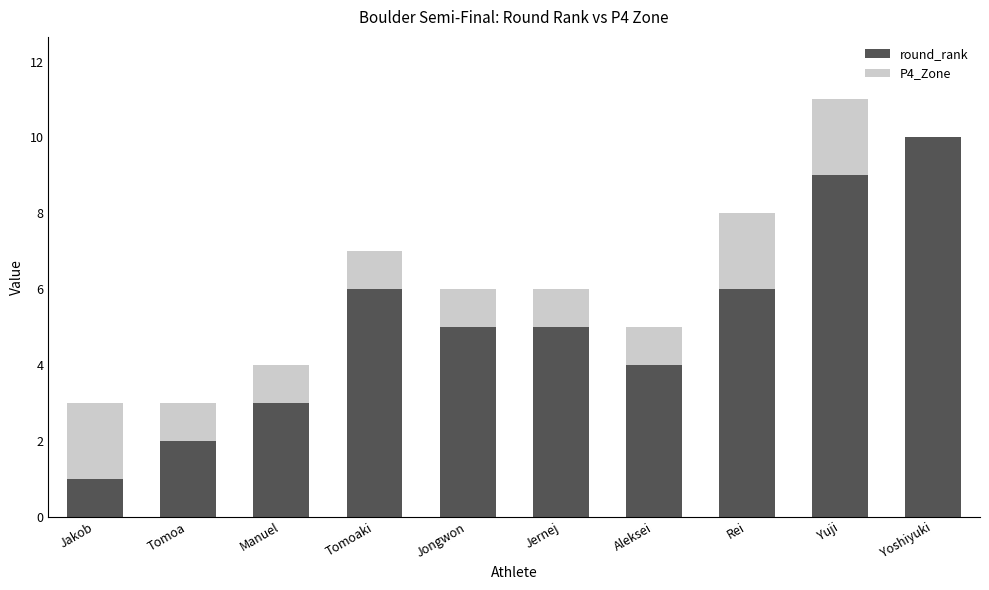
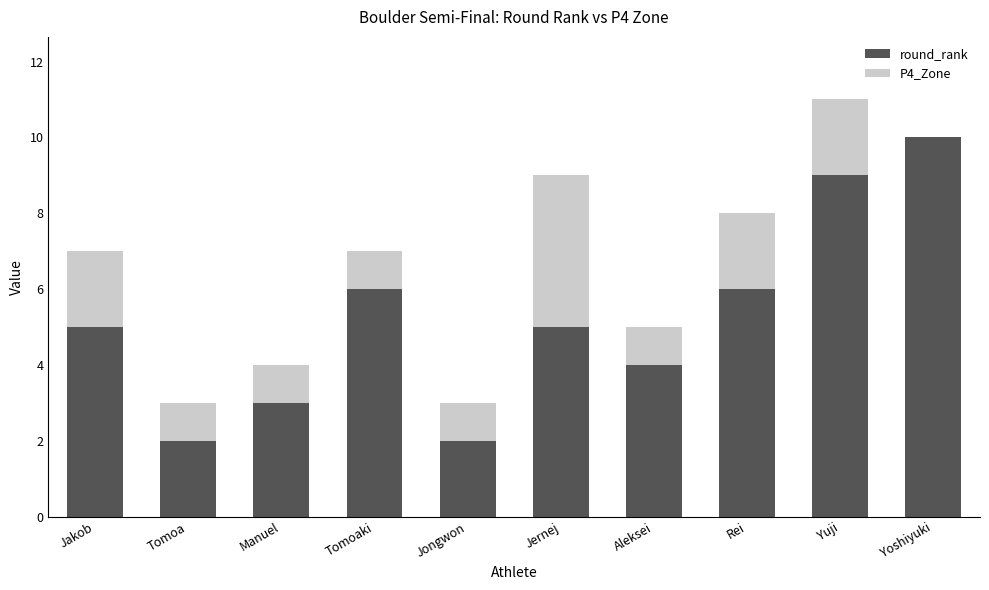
  {
    "round_rank": {
-     "Jakob": 1,
+     "Jakob": 5,
      "Tomoa": 2,
      "Manuel": 3,
      "Tomoaki": 6,
-     "Jongwon": 5,
+     "Jongwon": 2,
      "Jernej": 5,
      "Aleksei": 4,
      "Rei": 6,
      "Yuji": 9,
      "Yoshiyuki": 10
    },
    "P4_Zone": {
      "Jakob": 2,
      "Tomoa": 1,
      "Manuel": 1,
      "Tomoaki": 1,
      "Jongwon": 1,
-     "Jernej": 1,
+     "Jernej": 4,
      "Aleksei": 1,
      "Rei": 2,
      "Yuji": 2,
      "Yoshiyuki": 0
    }
  }
